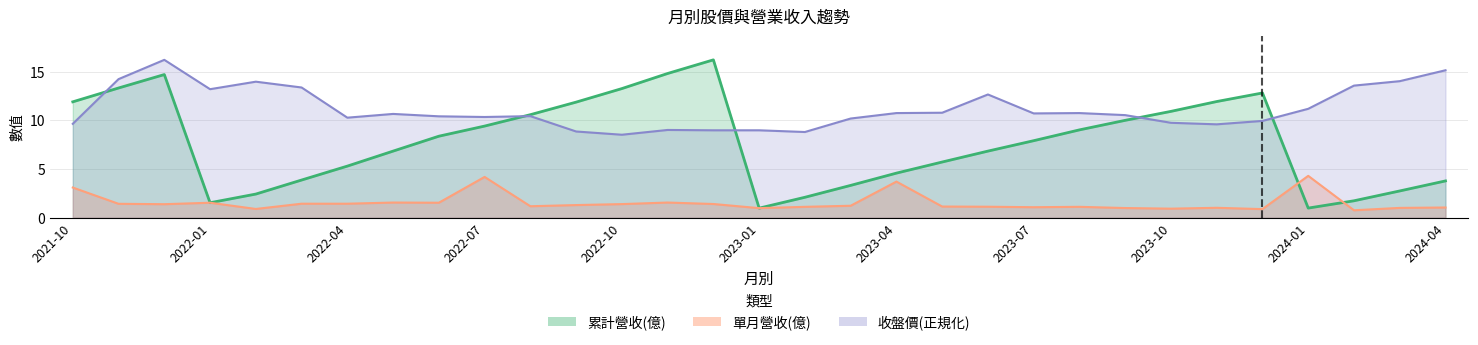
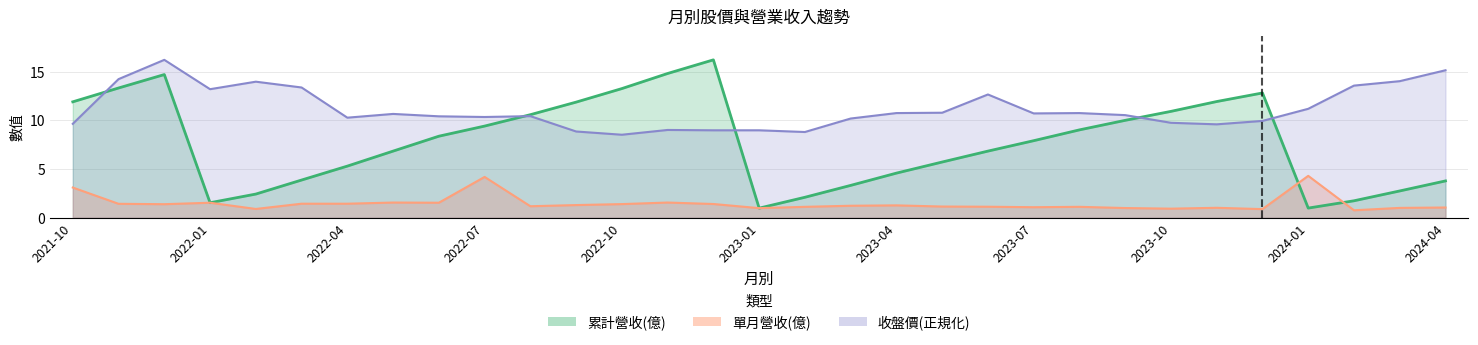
  {
    "單月營收(億)": {
      "2021-10": 3,
      "2022-04": 1,
      "2022-07": 4,
      "2022-10": 1,
-     "2023-04": 4,
+     "2023-04": 1,
      "2023-07": 1,
      "2023-10": 1,
      "2024-01": 4,
      "2024-04": 1
    }
  }
